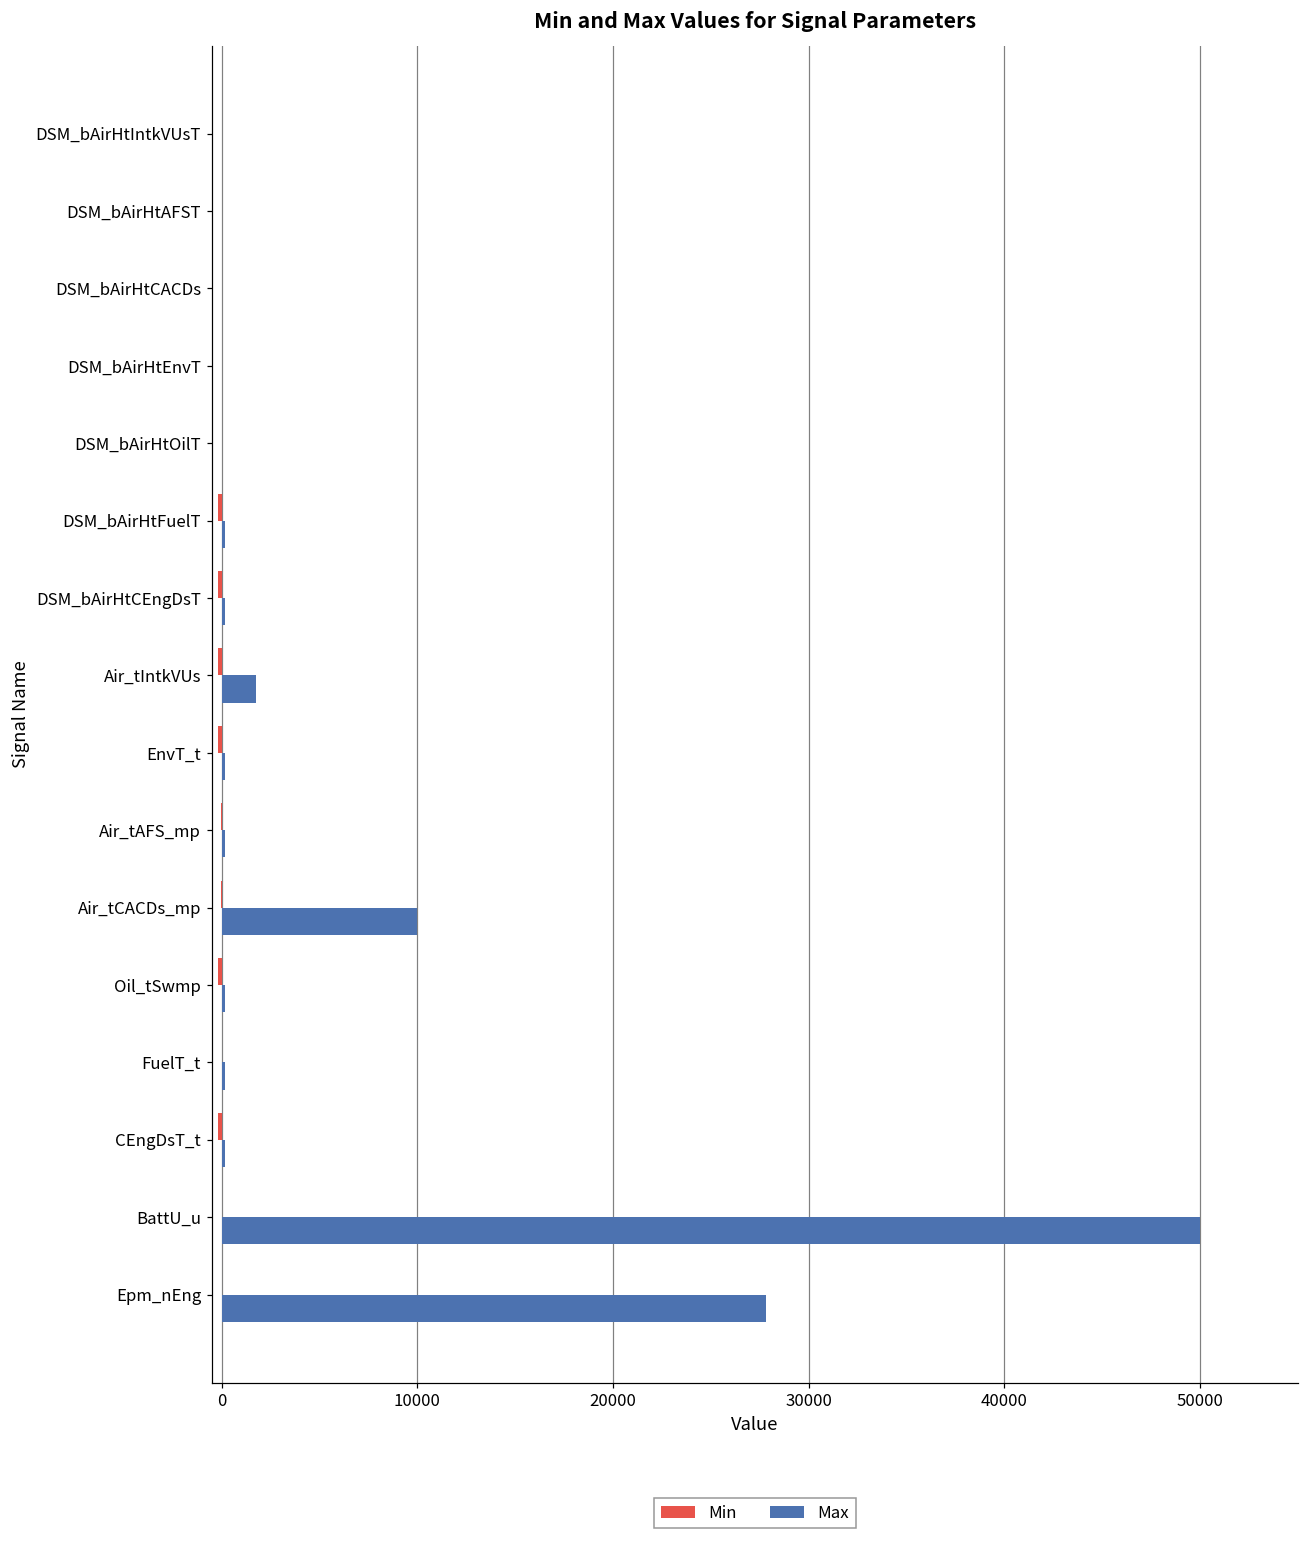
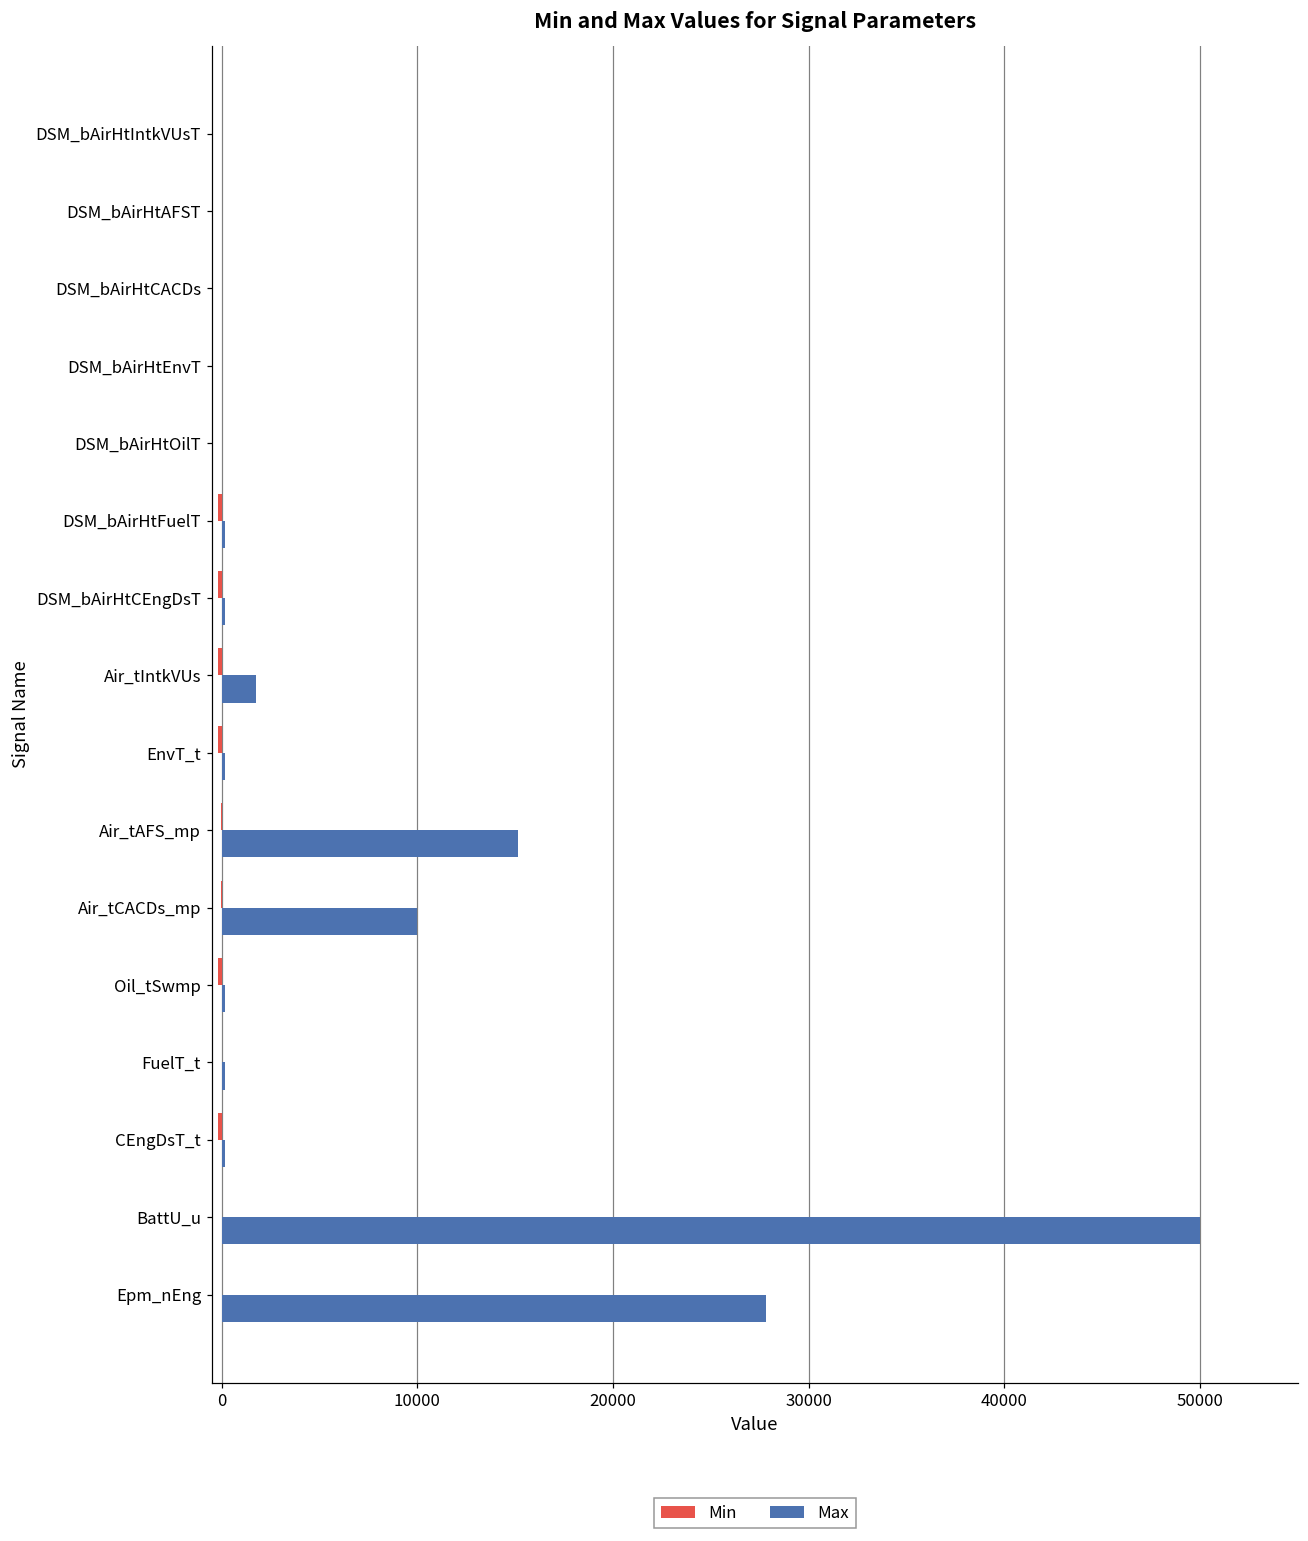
  {
    "Min": {
      "DSM_bAirHtIntkVUsT": 0,
      "DSM_bAirHtAFST": 0,
      "DSM_bAirHtCACDs": 0,
      "DSM_bAirHtEnvT": 0,
      "DSM_bAirHtOilT": 0,
      "DSM_bAirHtFuelT": -200,
      "DSM_bAirHtCEngDsT": -200,
      "Air_tIntkVUs": -200,
      "EnvT_t": -200,
      "Oil_tSwmp": -200,
      "FuelT_t": 0,
      "CEngDsT_t": -200,
      "BattU_u": 0,
      "Epm_nEng": 0
    },
    "Max": {
      "DSM_bAirHtFuelT": 200,
      "DSM_bAirHtCEngDsT": 200,
      "Air_tIntkVUs": 1800,
      "EnvT_t": 200,
-     "Air_tAFS_mp": 200,
+     "Air_tAFS_mp": 15200,
      "Air_tCACDs_mp": 10000,
      "Oil_tSwmp": 200,
      "FuelT_t": 200,
      "CEngDsT_t": 200,
      "BattU_u": 50000,
      "Epm_nEng": 27800
    }
  }
